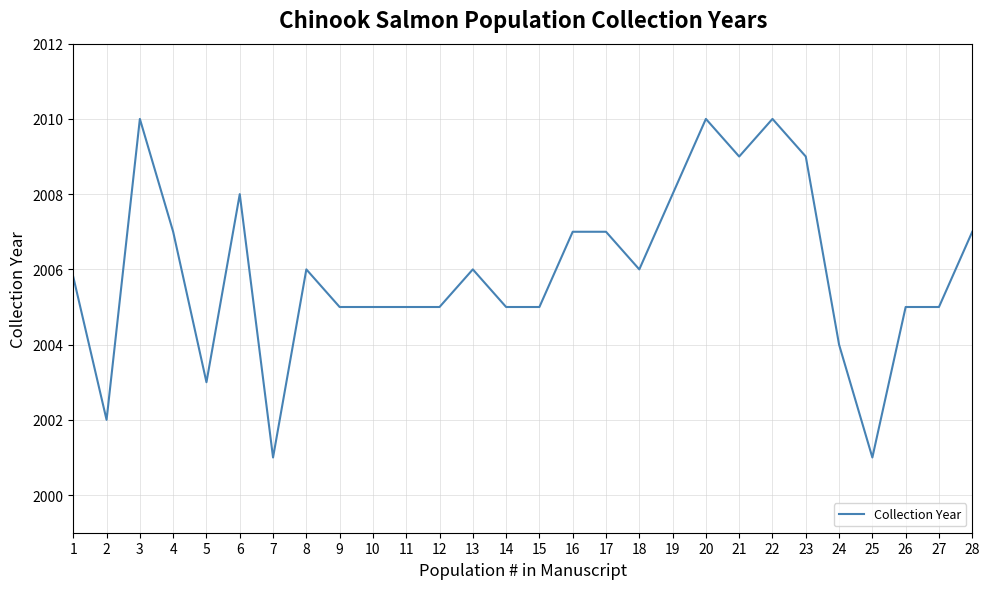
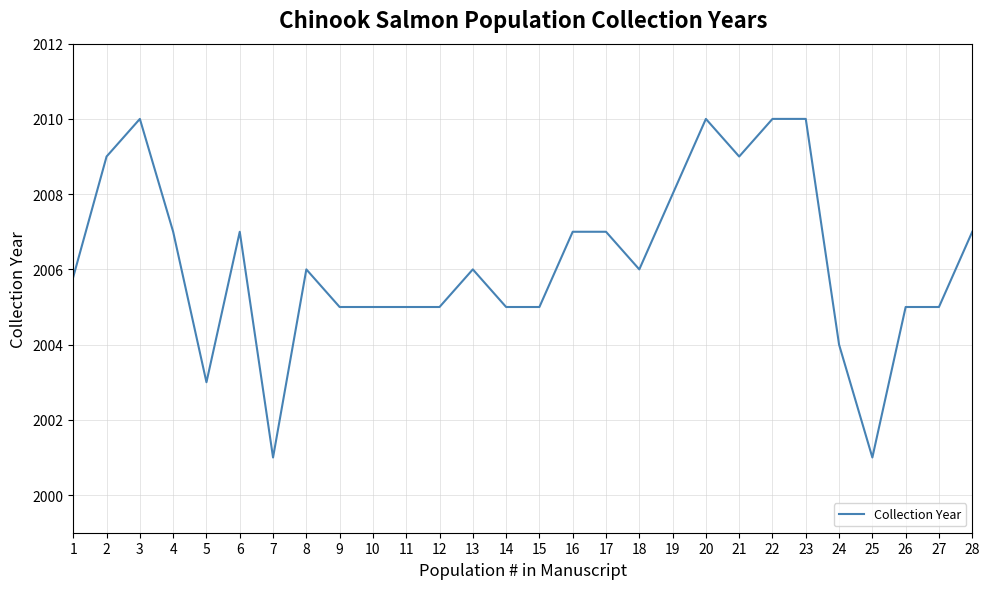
  {
    "1": 2005.8,
-   "2": 2002,
+   "2": 2009,
    "3": 2010,
    "4": 2007,
    "5": 2003,
-   "6": 2008,
+   "6": 2007,
    "7": 2001,
    "8": 2006,
    "9": 2005,
    "10": 2005,
    "11": 2005,
    "12": 2005,
    "13": 2006,
    "14": 2005,
    "15": 2005,
    "16": 2007,
    "17": 2007,
    "18": 2006,
    "19": 2008,
    "20": 2010,
    "21": 2009,
    "22": 2010,
-   "23": 2009,
+   "23": 2010,
    "24": 2004,
    "25": 2001,
    "26": 2005,
    "27": 2005,
    "28": 2007
  }
